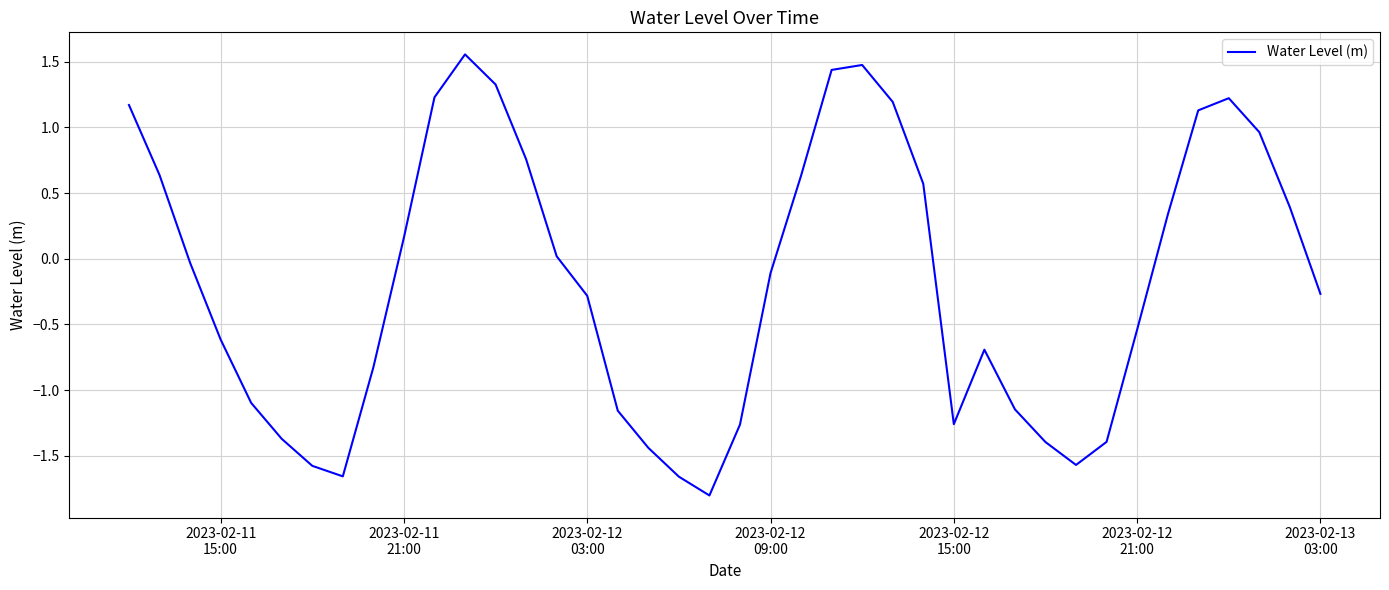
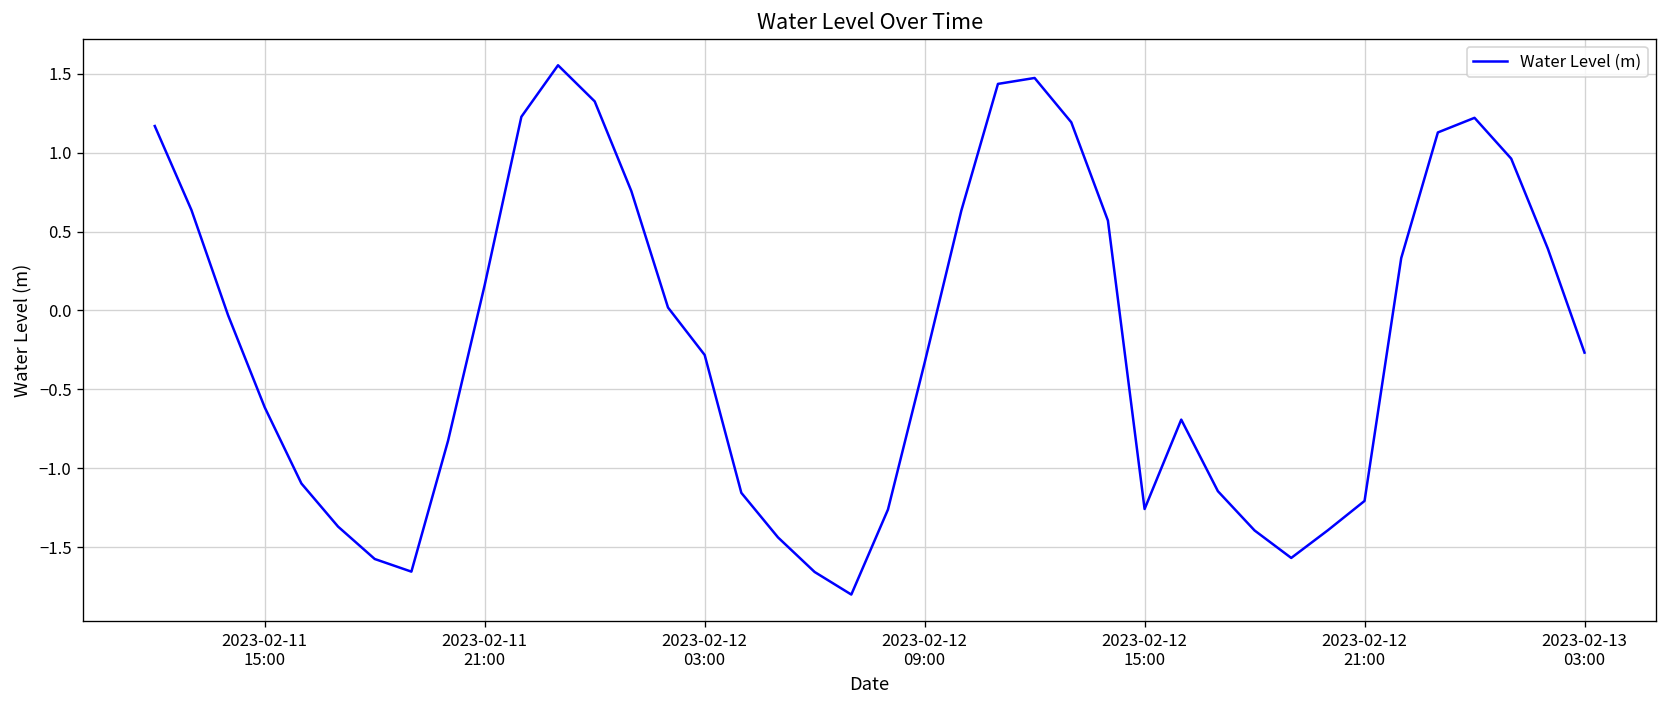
  {
    "2023-02-11 15:00": -0.61,
    "2023-02-11 21:00": 0.16,
    "2023-02-12 03:00": -0.28,
-   "2023-02-12 09:00": -0.11,
+   "2023-02-12 09:00": -0.33,
    "2023-02-12 15:00": -1.26,
-   "2023-02-12 21:00": -0.54,
+   "2023-02-12 21:00": -1.21,
    "2023-02-13 03:00": -0.27
  }
